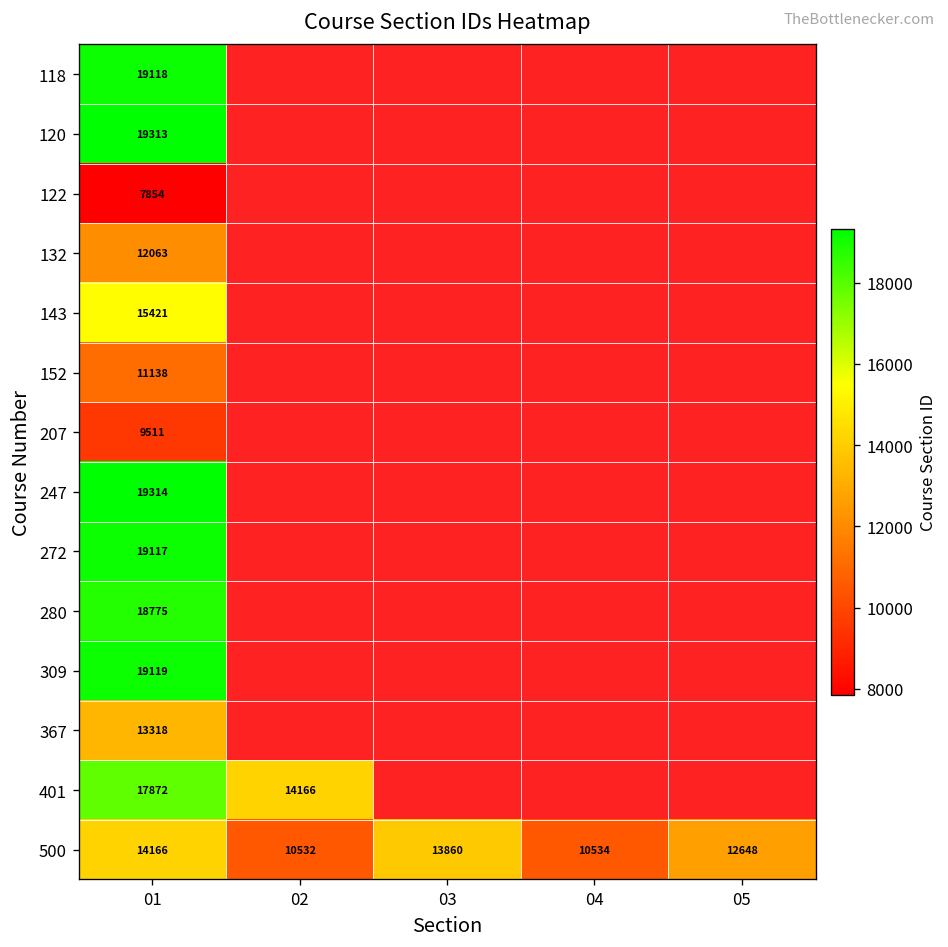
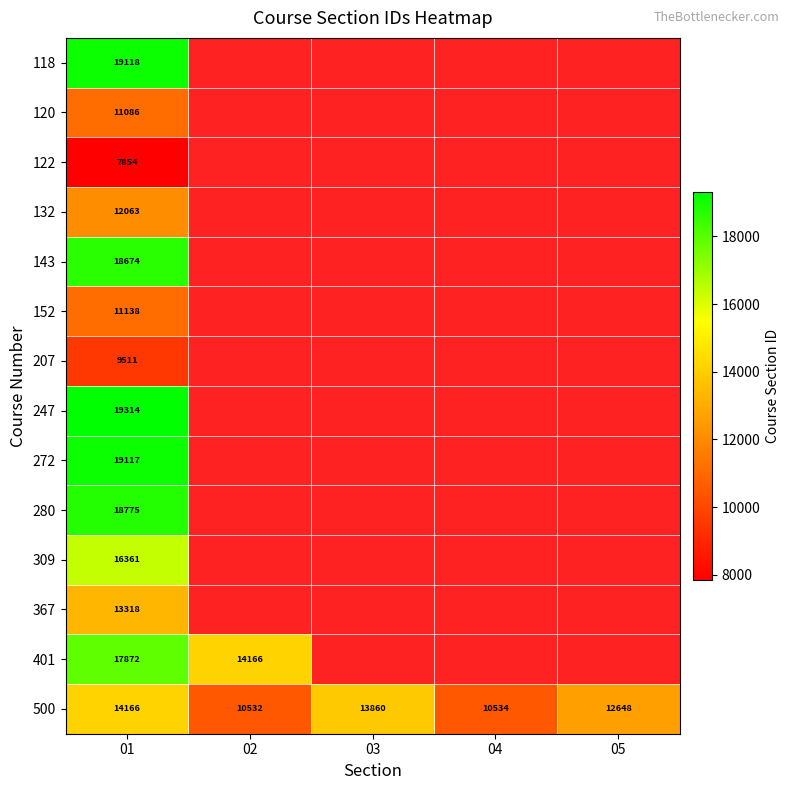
  {
    "118": {
      "01": 19118
    },
    "120": {
-     "01": 19313
+     "01": 11086
    },
    "122": {
      "01": 7854
    },
    "132": {
      "01": 12063
    },
    "143": {
-     "01": 15421
+     "01": 18674
    },
    "152": {
      "01": 11138
    },
    "207": {
      "01": 9511
    },
    "247": {
      "01": 19314
    },
    "272": {
      "01": 19117
    },
    "280": {
      "01": 18775
    },
    "309": {
-     "01": 19119
+     "01": 16361
    },
    "367": {
      "01": 13318
    },
    "401": {
      "01": 17872,
      "02": 14166
    },
    "500": {
      "01": 14166,
      "02": 10532,
      "03": 13860,
      "04": 10534,
      "05": 12648
    }
  }
